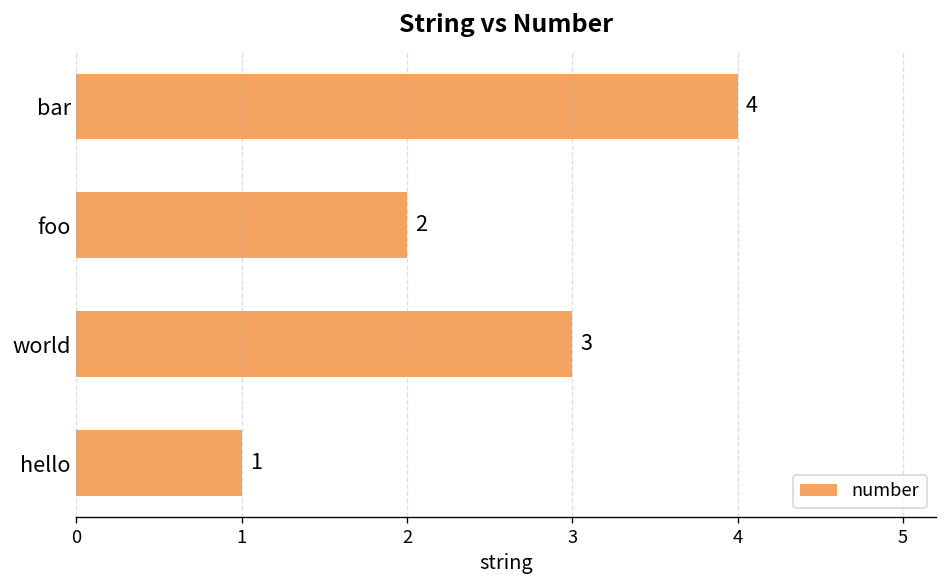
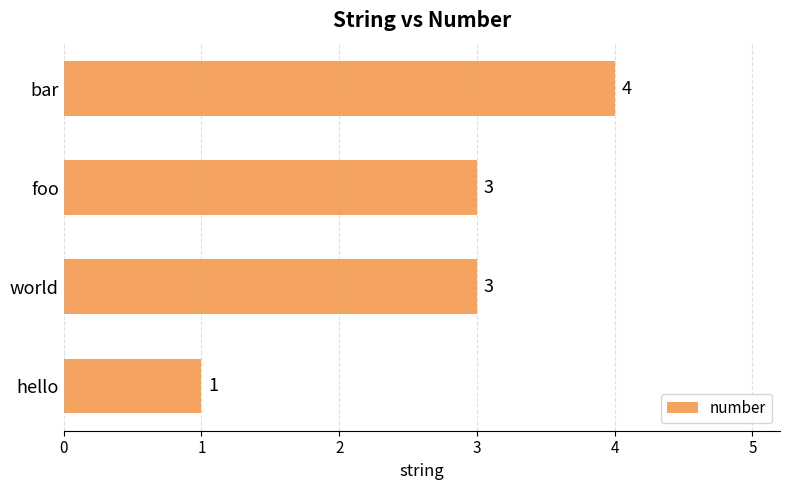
  {
    "bar": 4,
-   "foo": 2,
+   "foo": 3,
    "world": 3,
    "hello": 1
  }
